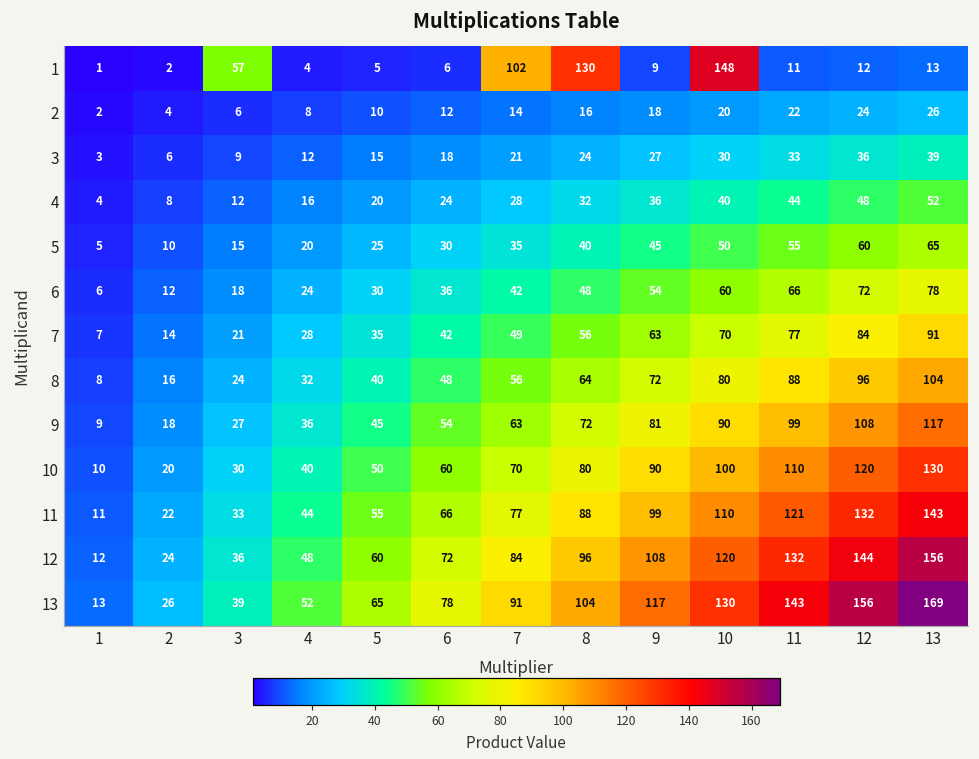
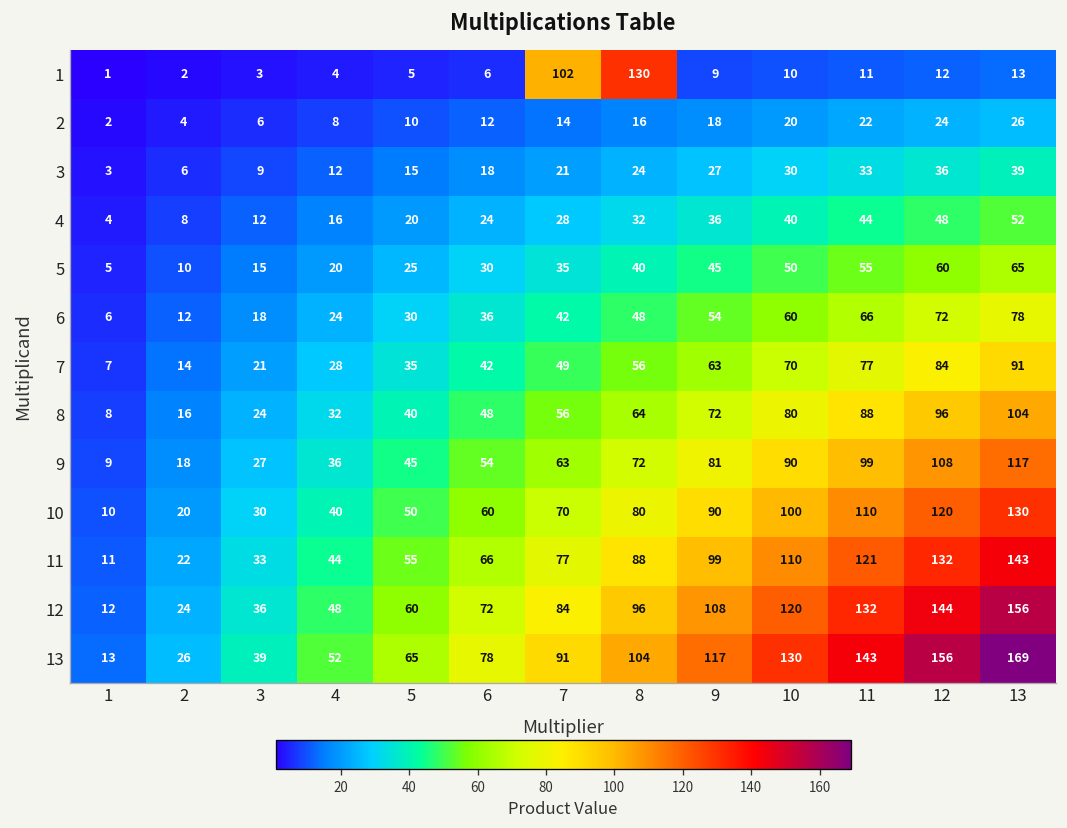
  {
    "1": {
      "1": 1,
      "2": 2,
-     "3": 57,
+     "3": 3,
      "4": 4,
      "5": 5,
      "6": 6,
      "7": 102,
      "8": 130,
      "9": 9,
-     "10": 148,
+     "10": 10,
      "11": 11,
      "12": 12,
      "13": 13
    },
    "2": {
      "1": 2,
      "2": 4,
      "3": 6,
      "4": 8,
      "5": 10,
      "6": 12,
      "7": 14,
      "8": 16,
      "9": 18,
      "10": 20,
      "11": 22,
      "12": 24,
      "13": 26
    },
    "3": {
      "1": 3,
      "2": 6,
      "3": 9,
      "4": 12,
      "5": 15,
      "6": 18,
      "7": 21,
      "8": 24,
      "9": 27,
      "10": 30,
      "11": 33,
      "12": 36,
      "13": 39
    },
    "4": {
      "1": 4,
      "2": 8,
      "3": 12,
      "4": 16,
      "5": 20,
      "6": 24,
      "7": 28,
      "8": 32,
      "9": 36,
      "10": 40,
      "11": 44,
      "12": 48,
      "13": 52
    },
    "5": {
      "1": 5,
      "2": 10,
      "3": 15,
      "4": 20,
      "5": 25,
      "6": 30,
      "7": 35,
      "8": 40,
      "9": 45,
      "10": 50,
      "11": 55,
      "12": 60,
      "13": 65
    },
    "6": {
      "1": 6,
      "2": 12,
      "3": 18,
      "4": 24,
      "5": 30,
      "6": 36,
      "7": 42,
      "8": 48,
      "9": 54,
      "10": 60,
      "11": 66,
      "12": 72,
      "13": 78
    },
    "7": {
      "1": 7,
      "2": 14,
      "3": 21,
      "4": 28,
      "5": 35,
      "6": 42,
      "7": 49,
      "8": 56,
      "9": 63,
      "10": 70,
      "11": 77,
      "12": 84,
      "13": 91
    },
    "8": {
      "1": 8,
      "2": 16,
      "3": 24,
      "4": 32,
      "5": 40,
      "6": 48,
      "7": 56,
      "8": 64,
      "9": 72,
      "10": 80,
      "11": 88,
      "12": 96,
      "13": 104
    },
    "9": {
      "1": 9,
      "2": 18,
      "3": 27,
      "4": 36,
      "5": 45,
      "6": 54,
      "7": 63,
      "8": 72,
      "9": 81,
      "10": 90,
      "11": 99,
      "12": 108,
      "13": 117
    },
    "10": {
      "1": 10,
      "2": 20,
      "3": 30,
      "4": 40,
      "5": 50,
      "6": 60,
      "7": 70,
      "8": 80,
      "9": 90,
      "10": 100,
      "11": 110,
      "12": 120,
      "13": 130
    },
    "11": {
      "1": 11,
      "2": 22,
      "3": 33,
      "4": 44,
      "5": 55,
      "6": 66,
      "7": 77,
      "8": 88,
      "9": 99,
      "10": 110,
      "11": 121,
      "12": 132,
      "13": 143
    },
    "12": {
      "1": 12,
      "2": 24,
      "3": 36,
      "4": 48,
      "5": 60,
      "6": 72,
      "7": 84,
      "8": 96,
      "9": 108,
      "10": 120,
      "11": 132,
      "12": 144,
      "13": 156
    },
    "13": {
      "1": 13,
      "2": 26,
      "3": 39,
      "4": 52,
      "5": 65,
      "6": 78,
      "7": 91,
      "8": 104,
      "9": 117,
      "10": 130,
      "11": 143,
      "12": 156,
      "13": 169
    }
  }
